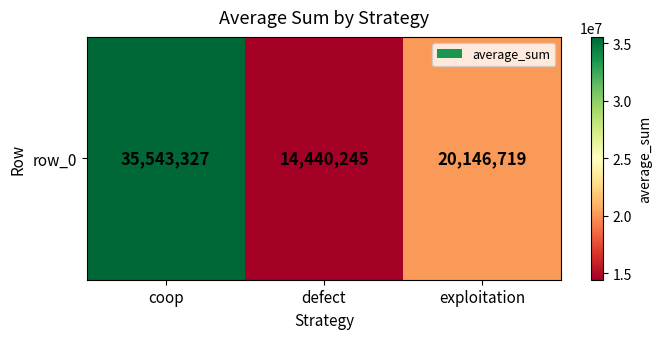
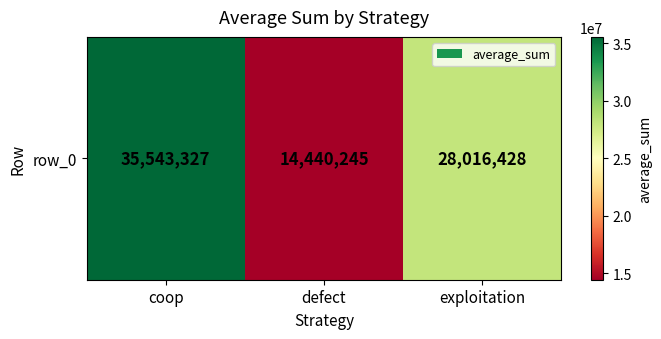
  {
    "row_0": {
      "coop": "35,543,327",
      "defect": "14,440,245",
-     "exploitation": "20,146,719"
+     "exploitation": "28,016,428"
    }
  }
